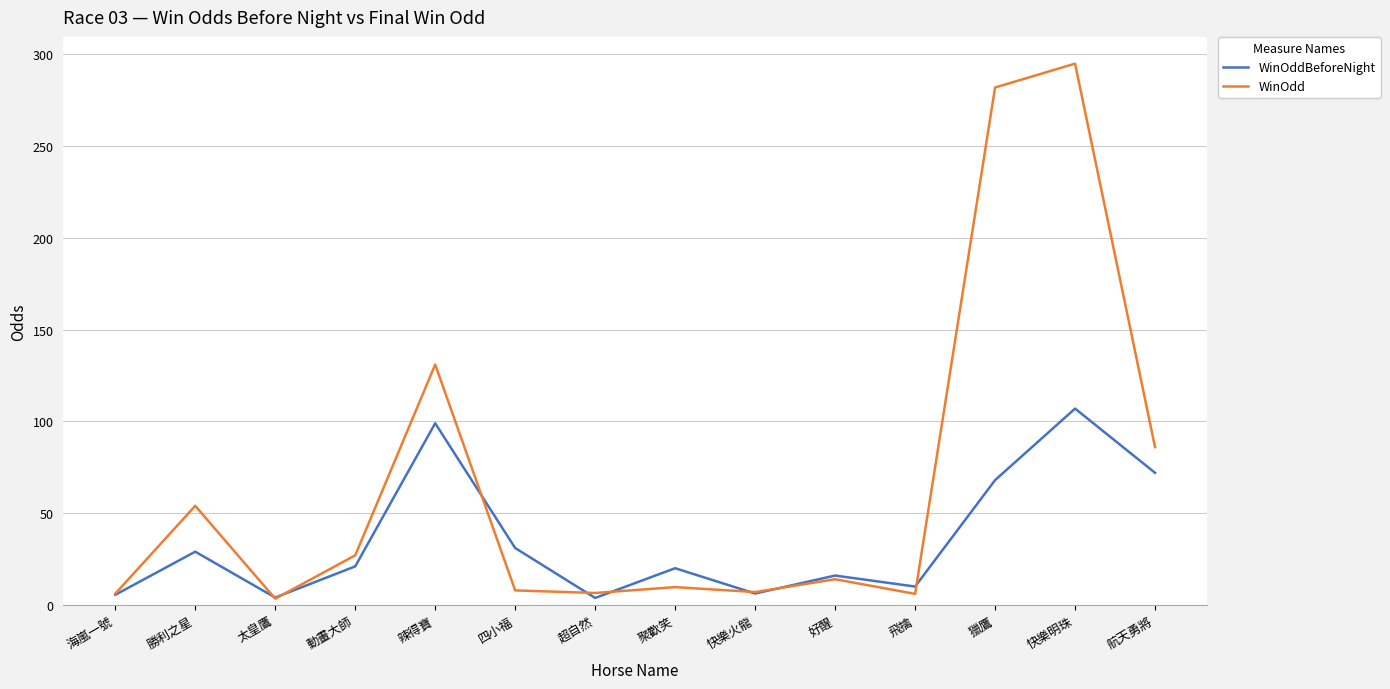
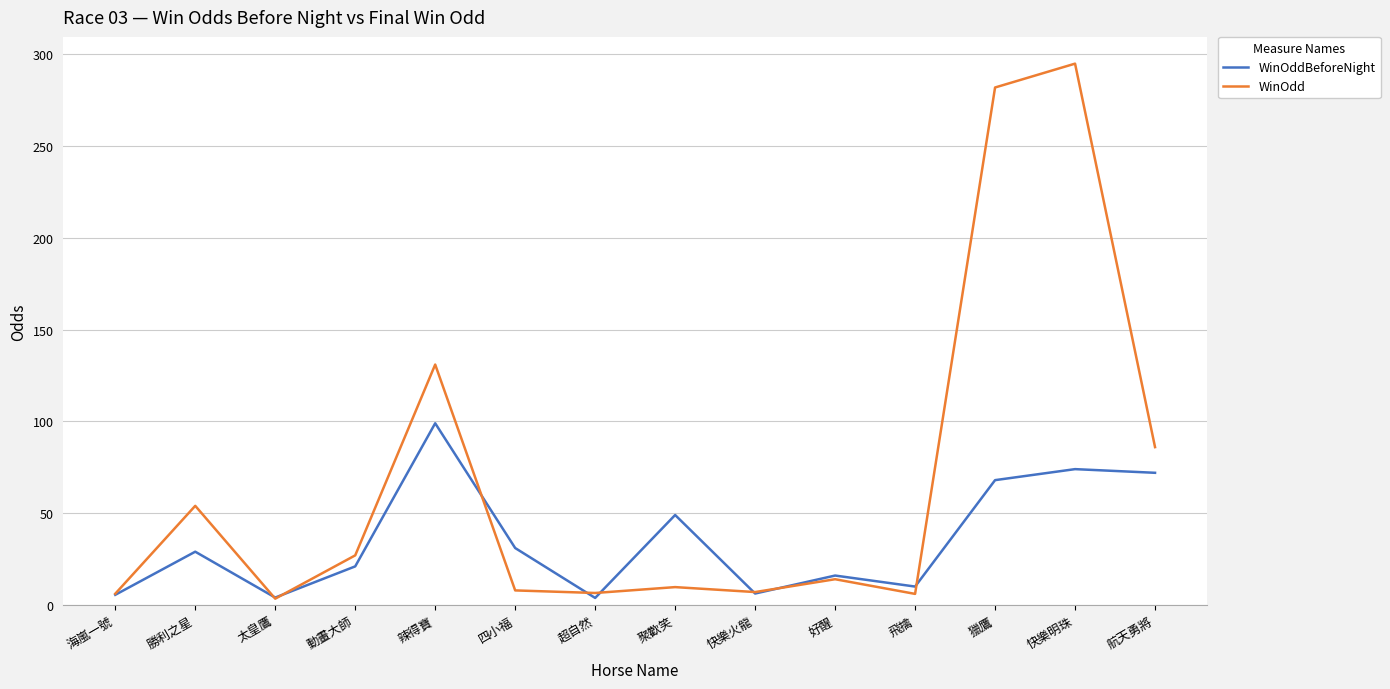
  {
    "WinOddBeforeNight": {
      "勝利之星": 29,
      "動畫大師": 21,
      "辣得寶": 99,
      "四小福": 31,
      "超自然": 4,
-     "聚歡笑": 20,
+     "聚歡笑": 49,
      "好醒": 16,
      "飛擒": 10,
      "獵鷹": 68,
-     "快樂明珠": 107,
+     "快樂明珠": 74,
      "航天勇將": 72
    },
    "WinOdd": {
      "勝利之星": 54,
      "動畫大師": 27,
      "辣得寶": 131,
      "四小福": 8,
      "超自然": 7,
      "聚歡笑": 10,
      "好醒": 14,
      "飛擒": 6,
      "獵鷹": 282,
      "快樂明珠": 295,
      "航天勇將": 86
    }
  }
